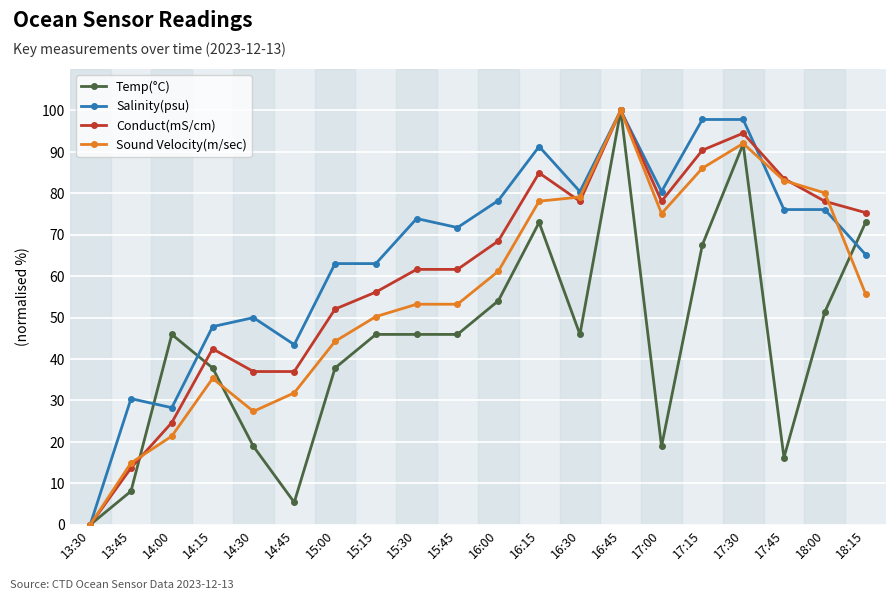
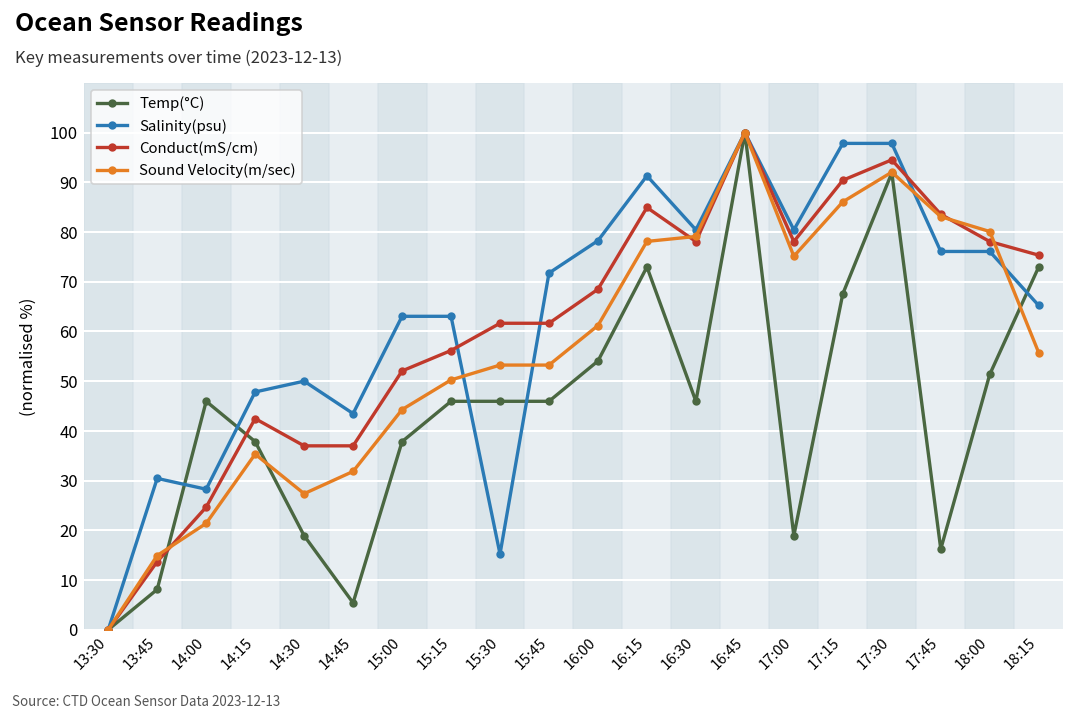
  {
    "Temp(°C)": {
      "13:45": 8,
      "14:00": 46,
      "14:15": 38,
      "14:30": 19,
      "14:45": 5,
      "15:00": 38,
      "15:15": 46,
      "15:30": 46,
      "15:45": 46,
      "16:00": 54,
      "16:15": 73,
      "16:30": 46,
      "17:00": 19,
      "17:15": 68,
      "17:45": 16,
      "18:00": 51,
      "18:15": 73
    },
    "Salinity(psu)": {
      "13:45": 30,
      "14:00": 28,
      "14:15": 48,
      "14:30": 50,
      "14:45": 43,
      "15:00": 63,
      "15:15": 63,
-     "15:30": 74,
+     "15:30": 15,
      "15:45": 72,
      "16:00": 78,
      "16:15": 91,
      "16:30": 80,
      "17:00": 80,
      "17:15": 98,
      "17:30": 98,
      "17:45": 76,
      "18:00": 76,
      "18:15": 65
    },
    "Conduct(mS/cm)": {
      "13:45": 14,
      "14:00": 25,
      "14:15": 42,
      "14:30": 37,
      "14:45": 37,
      "15:00": 52,
      "15:15": 56,
      "15:30": 62,
      "15:45": 62,
      "16:00": 68,
      "16:15": 85,
      "16:30": 78,
      "17:00": 78,
      "17:15": 90,
      "17:30": 95,
      "18:00": 78,
      "18:15": 75
    },
    "Sound Velocity(m/sec)": {
      "13:45": 15,
      "14:00": 21,
      "14:15": 35,
      "14:30": 27,
      "14:45": 32,
      "15:00": 44,
      "15:15": 50,
      "15:30": 53,
      "15:45": 53,
      "16:00": 61,
      "16:15": 78,
      "16:30": 79,
      "17:00": 75,
      "17:15": 86,
      "18:00": 80,
      "18:15": 56
    }
  }
